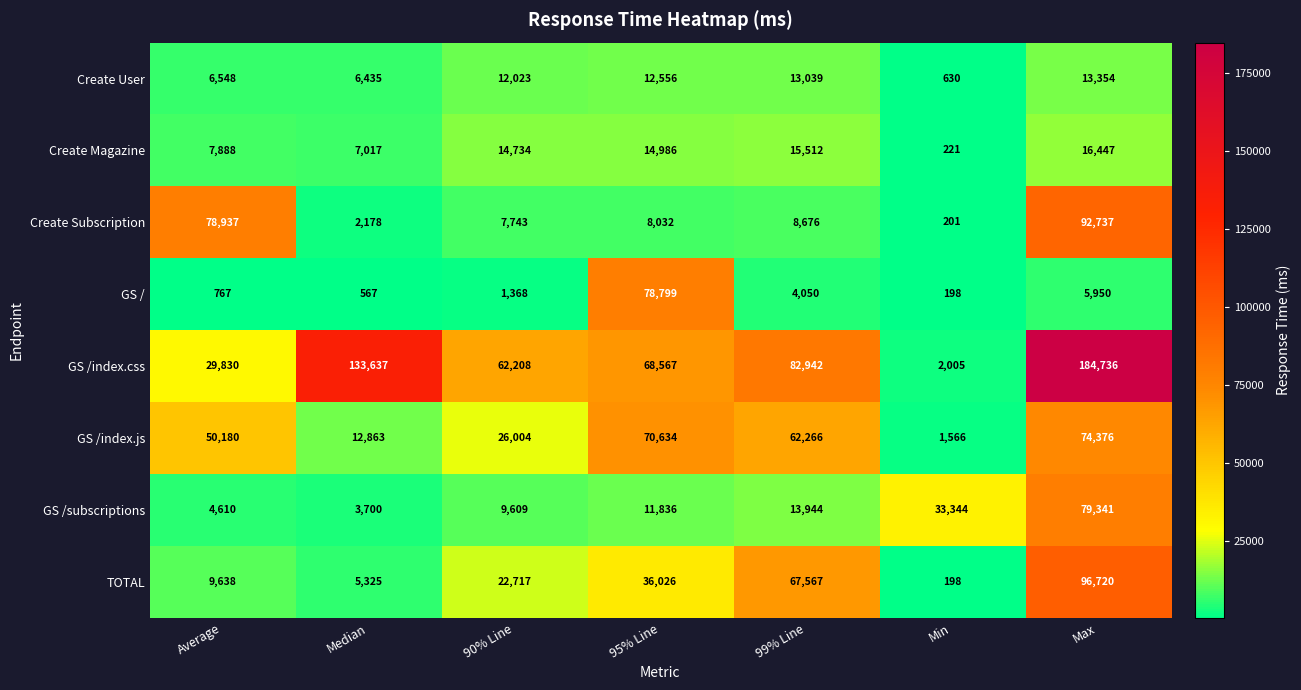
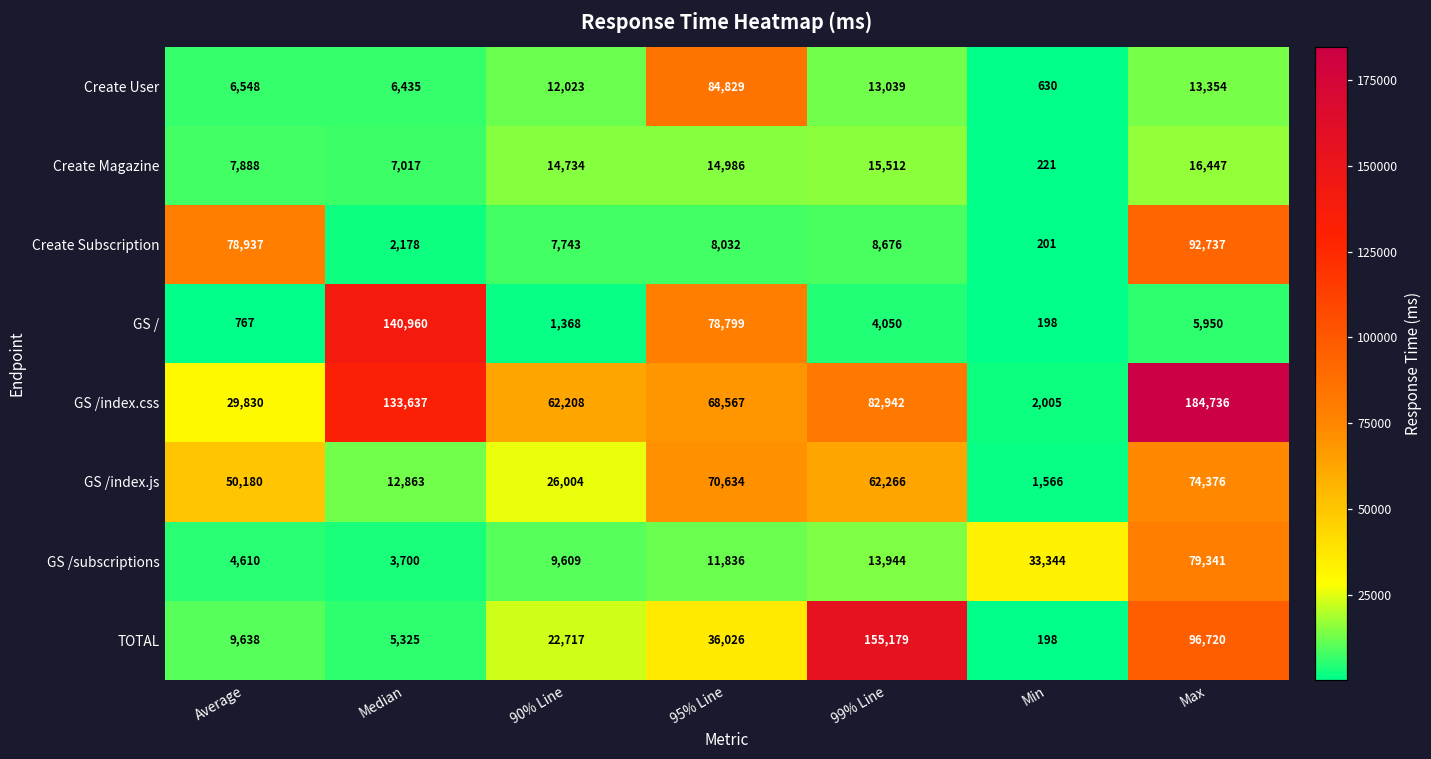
  {
    "Create User": {
      "Average": "6,548",
      "Median": "6,435",
      "90% Line": "12,023",
-     "95% Line": "12,556",
+     "95% Line": "84,829",
      "99% Line": "13,039",
      "Min": "630",
      "Max": "13,354"
    },
    "Create Magazine": {
      "Average": "7,888",
      "Median": "7,017",
      "90% Line": "14,734",
      "95% Line": "14,986",
      "99% Line": "15,512",
      "Min": "221",
      "Max": "16,447"
    },
    "Create Subscription": {
      "Average": "78,937",
      "Median": "2,178",
      "90% Line": "7,743",
      "95% Line": "8,032",
      "99% Line": "8,676",
      "Min": "201",
      "Max": "92,737"
    },
    "GS /": {
      "Average": "767",
-     "Median": "567",
+     "Median": "140,960",
      "90% Line": "1,368",
      "95% Line": "78,799",
      "99% Line": "4,050",
      "Min": "198",
      "Max": "5,950"
    },
    "GS /index.css": {
      "Average": "29,830",
      "Median": "133,637",
      "90% Line": "62,208",
      "95% Line": "68,567",
      "99% Line": "82,942",
      "Min": "2,005",
      "Max": "184,736"
    },
    "GS /index.js": {
      "Average": "50,180",
      "Median": "12,863",
      "90% Line": "26,004",
      "95% Line": "70,634",
      "99% Line": "62,266",
      "Min": "1,566",
      "Max": "74,376"
    },
    "GS /subscriptions": {
      "Average": "4,610",
      "Median": "3,700",
      "90% Line": "9,609",
      "95% Line": "11,836",
      "99% Line": "13,944",
      "Min": "33,344",
      "Max": "79,341"
    },
    "TOTAL": {
      "Average": "9,638",
      "Median": "5,325",
      "90% Line": "22,717",
      "95% Line": "36,026",
-     "99% Line": "67,567",
+     "99% Line": "155,179",
      "Min": "198",
      "Max": "96,720"
    }
  }
